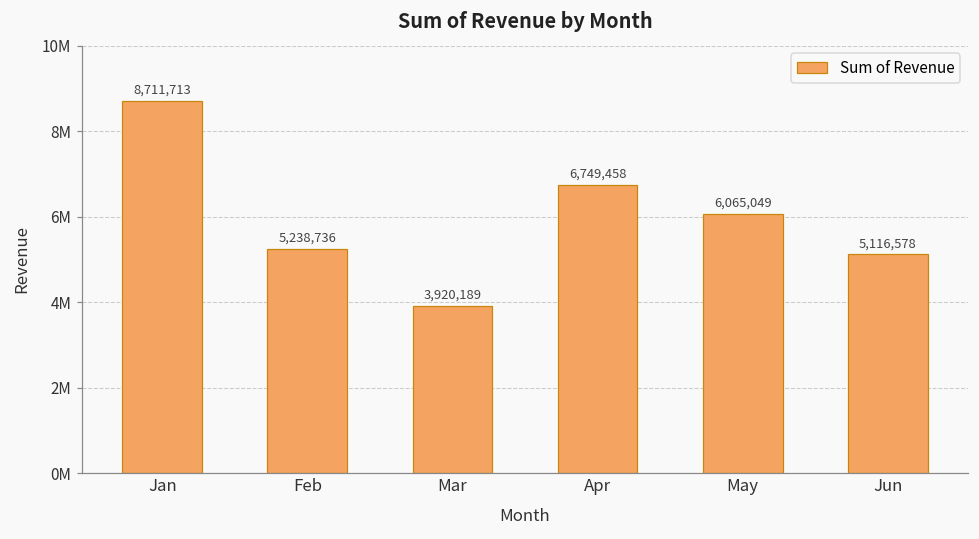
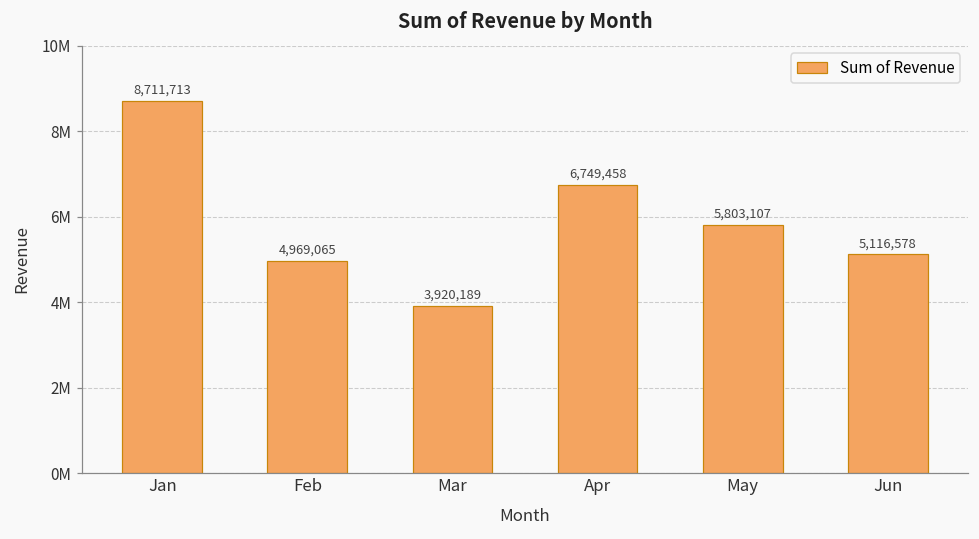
  {
    "Jan": "8,711,713",
-   "Feb": "5,238,736",
+   "Feb": "4,969,065",
    "Mar": "3,920,189",
    "Apr": "6,749,458",
-   "May": "6,065,049",
+   "May": "5,803,107",
    "Jun": "5,116,578"
  }
